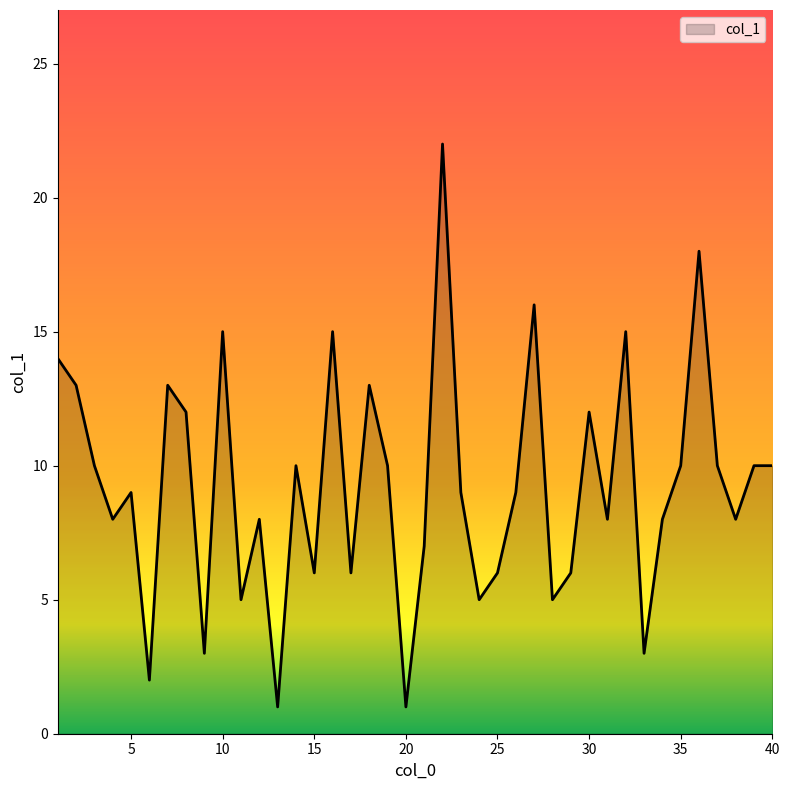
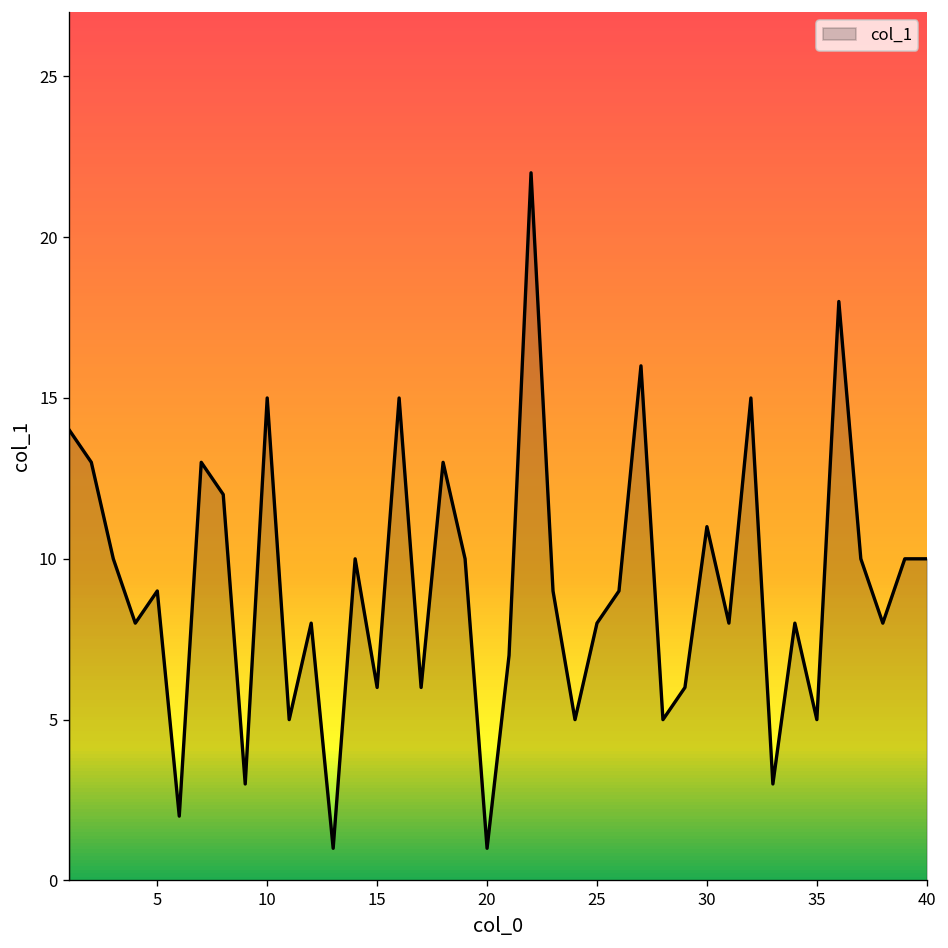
  {
    "5": 9,
    "10": 15,
    "15": 6,
    "20": 1,
-   "25": 6,
-   "30": 12,
-   "35": 10,
+   "25": 8,
+   "30": 11,
+   "35": 5,
    "40": 10
  }
